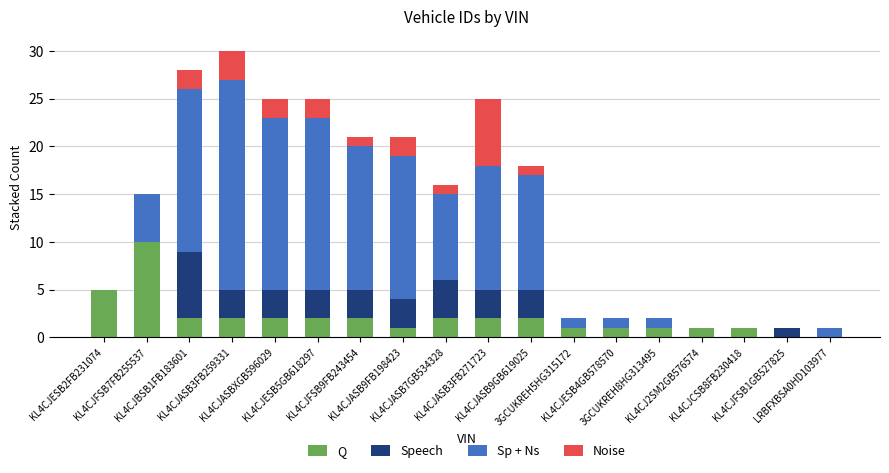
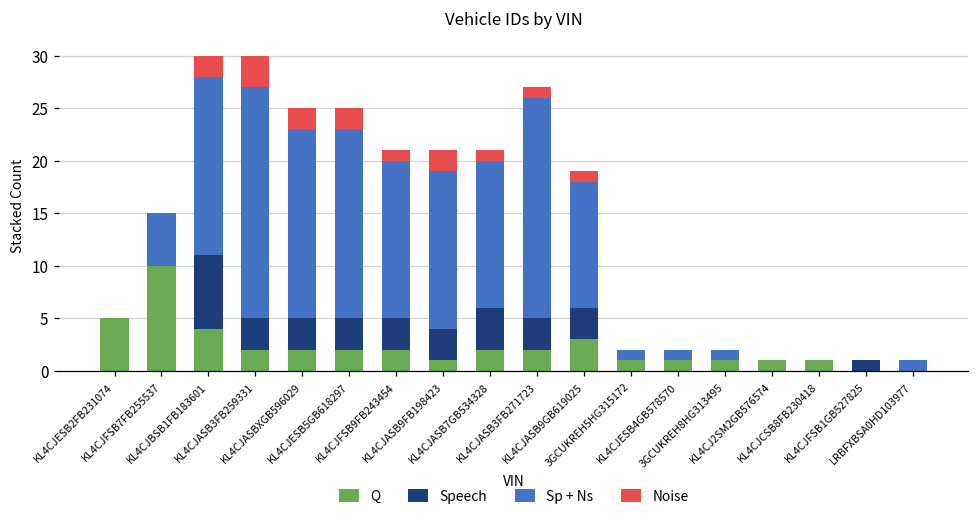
  {
    "Q": {
      "KL4CJESB2FB231074": 5,
      "KL4CJFSB7FB255537": 10,
-     "KL4CJBSB1FB183601": 2,
+     "KL4CJBSB1FB183601": 4,
      "KL4CJASB3FB259331": 2,
      "KL4CJASBXGB596029": 2,
      "KL4CJESB5GB618297": 2,
      "KL4CJFSB9FB243454": 2,
      "KL4CJASB9FB198423": 1,
      "KL4CJASB7GB534328": 2,
      "KL4CJASB3FB271723": 2,
-     "KL4CJASB9GB619025": 2,
+     "KL4CJASB9GB619025": 3,
      "3GCUKREH5HG315172": 1,
      "KL4CJESB4GB578570": 1,
      "3GCUKREH8HG313495": 1,
      "KL4CJ2SM2GB576574": 1,
      "KL4CJCSB8FB230418": 1,
      "KL4CJFSB1GB527825": 0,
      "LRBFXBSA0HD103977": 0
    },
    "Speech": {
      "KL4CJESB2FB231074": 0,
      "KL4CJFSB7FB255537": 0,
      "KL4CJBSB1FB183601": 7,
      "KL4CJASB3FB259331": 3,
      "KL4CJASBXGB596029": 3,
      "KL4CJESB5GB618297": 3,
      "KL4CJFSB9FB243454": 3,
      "KL4CJASB9FB198423": 3,
      "KL4CJASB7GB534328": 4,
      "KL4CJASB3FB271723": 3,
      "KL4CJASB9GB619025": 3,
      "3GCUKREH5HG315172": 0,
      "KL4CJESB4GB578570": 0,
      "3GCUKREH8HG313495": 0,
      "KL4CJ2SM2GB576574": 0,
      "KL4CJCSB8FB230418": 0,
      "KL4CJFSB1GB527825": 1,
      "LRBFXBSA0HD103977": 0
    },
    "Sp + Ns": {
      "KL4CJESB2FB231074": 0,
      "KL4CJFSB7FB255537": 5,
      "KL4CJBSB1FB183601": 17,
      "KL4CJASB3FB259331": 22,
      "KL4CJASBXGB596029": 18,
      "KL4CJESB5GB618297": 18,
      "KL4CJFSB9FB243454": 15,
      "KL4CJASB9FB198423": 15,
-     "KL4CJASB7GB534328": 9,
-     "KL4CJASB3FB271723": 13,
+     "KL4CJASB7GB534328": 14,
+     "KL4CJASB3FB271723": 21,
      "KL4CJASB9GB619025": 12,
      "3GCUKREH5HG315172": 1,
      "KL4CJESB4GB578570": 1,
      "3GCUKREH8HG313495": 1,
      "KL4CJ2SM2GB576574": 0,
      "KL4CJCSB8FB230418": 0,
      "KL4CJFSB1GB527825": 0,
      "LRBFXBSA0HD103977": 1
    },
    "Noise": {
      "KL4CJESB2FB231074": 0,
      "KL4CJFSB7FB255537": 0,
      "KL4CJBSB1FB183601": 2,
      "KL4CJASB3FB259331": 3,
      "KL4CJASBXGB596029": 2,
      "KL4CJESB5GB618297": 2,
      "KL4CJFSB9FB243454": 1,
      "KL4CJASB9FB198423": 2,
      "KL4CJASB7GB534328": 1,
-     "KL4CJASB3FB271723": 7,
+     "KL4CJASB3FB271723": 1,
      "KL4CJASB9GB619025": 1,
      "3GCUKREH5HG315172": 0,
      "KL4CJESB4GB578570": 0,
      "3GCUKREH8HG313495": 0,
      "KL4CJ2SM2GB576574": 0,
      "KL4CJCSB8FB230418": 0,
      "KL4CJFSB1GB527825": 0,
      "LRBFXBSA0HD103977": 0
    }
  }
